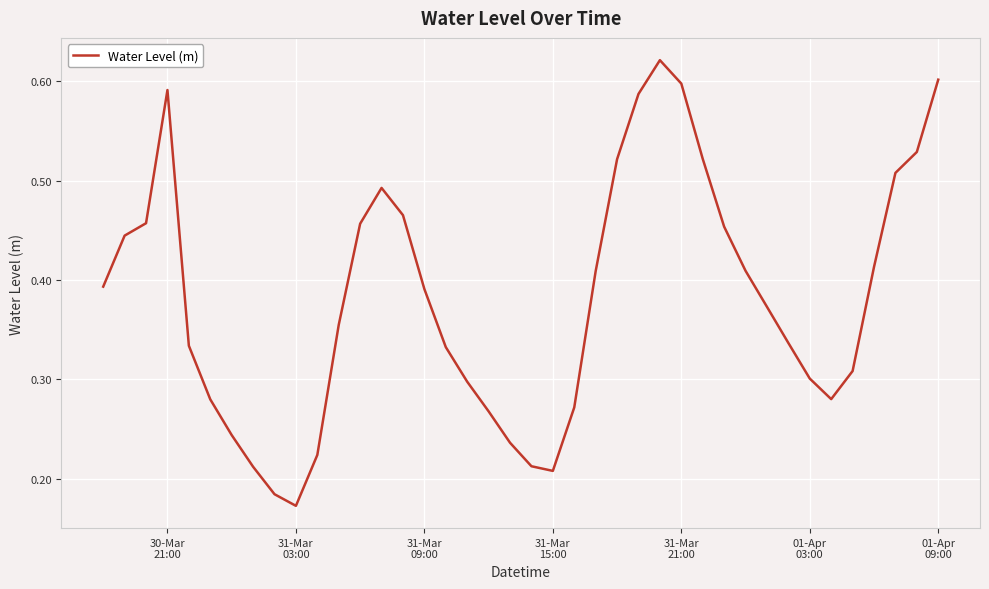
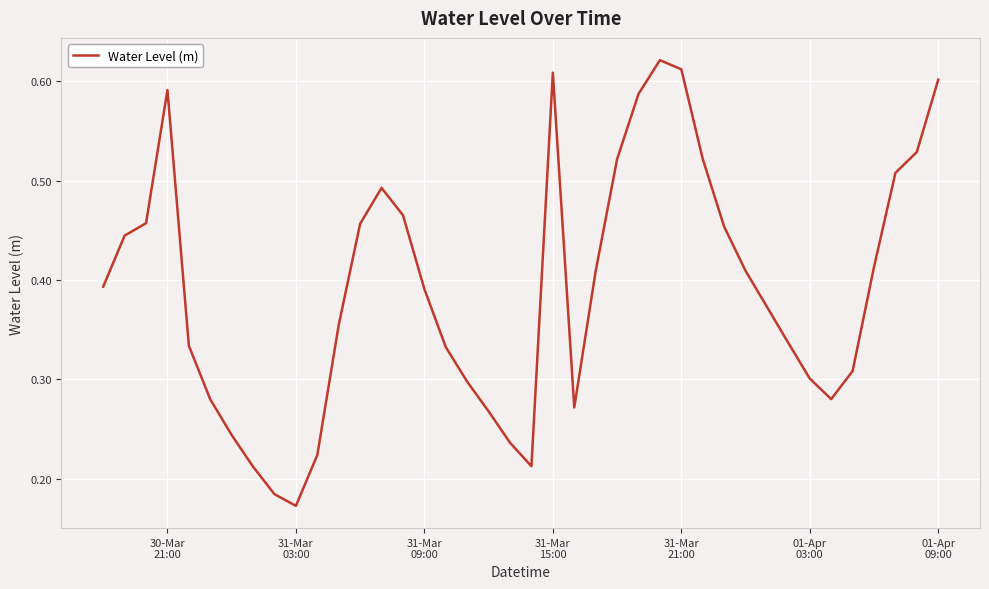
  {
    "30-Mar 21:00": 0.59,
    "31-Mar 03:00": 0.17,
    "31-Mar 09:00": 0.39,
-   "31-Mar 15:00": 0.21,
-   "31-Mar 21:00": 0.60,
+   "31-Mar 15:00": 0.61,
+   "31-Mar 21:00": 0.61,
    "01-Apr 03:00": 0.30,
    "01-Apr 09:00": 0.60
  }
